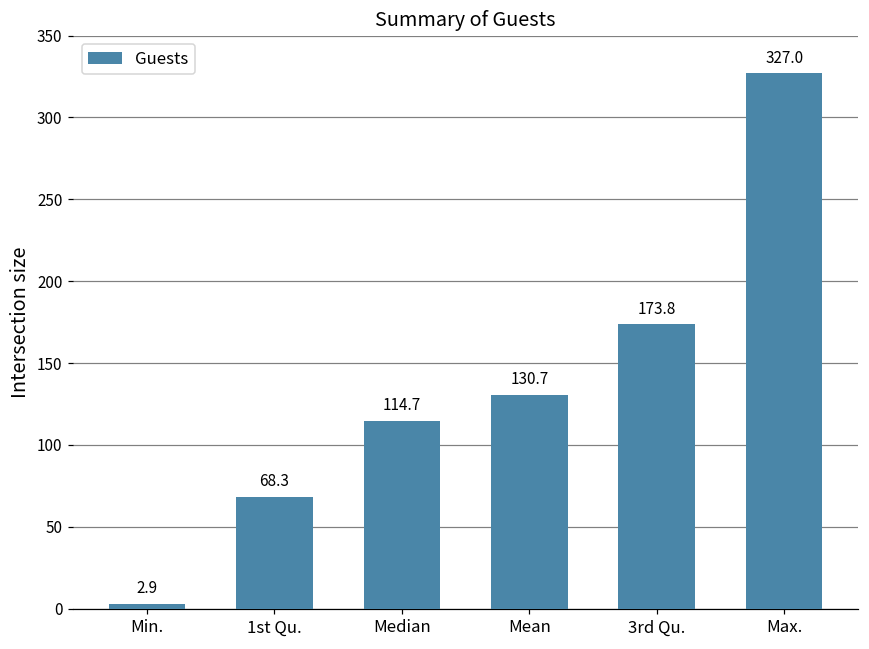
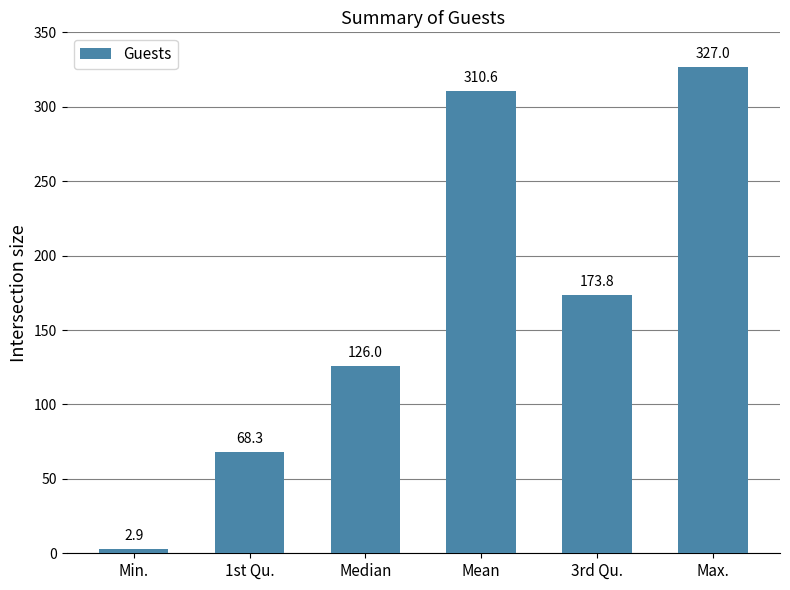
  {
    "Min.": 2.9,
    "1st Qu.": 68.3,
-   "Median": 114.7,
-   "Mean": 130.7,
+   "Median": 126.0,
+   "Mean": 310.6,
    "3rd Qu.": 173.8,
    "Max.": 327.0
  }
